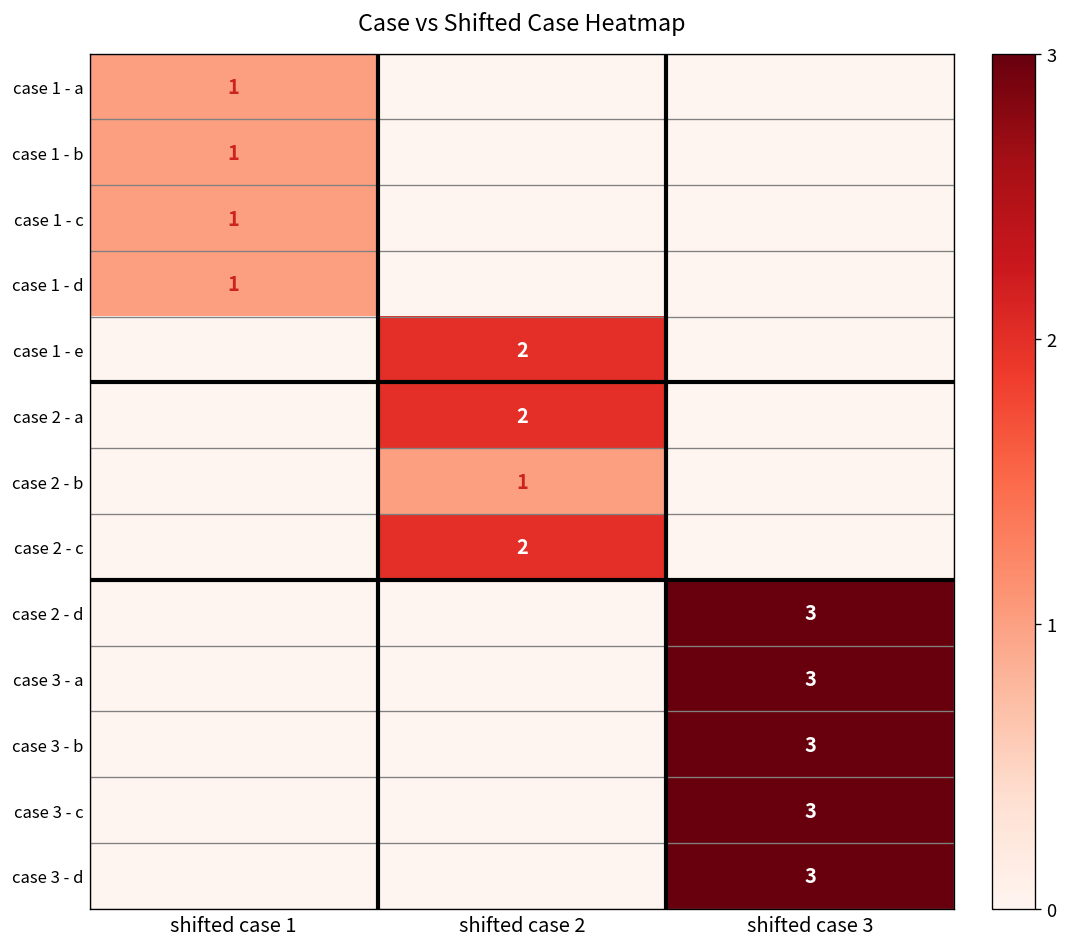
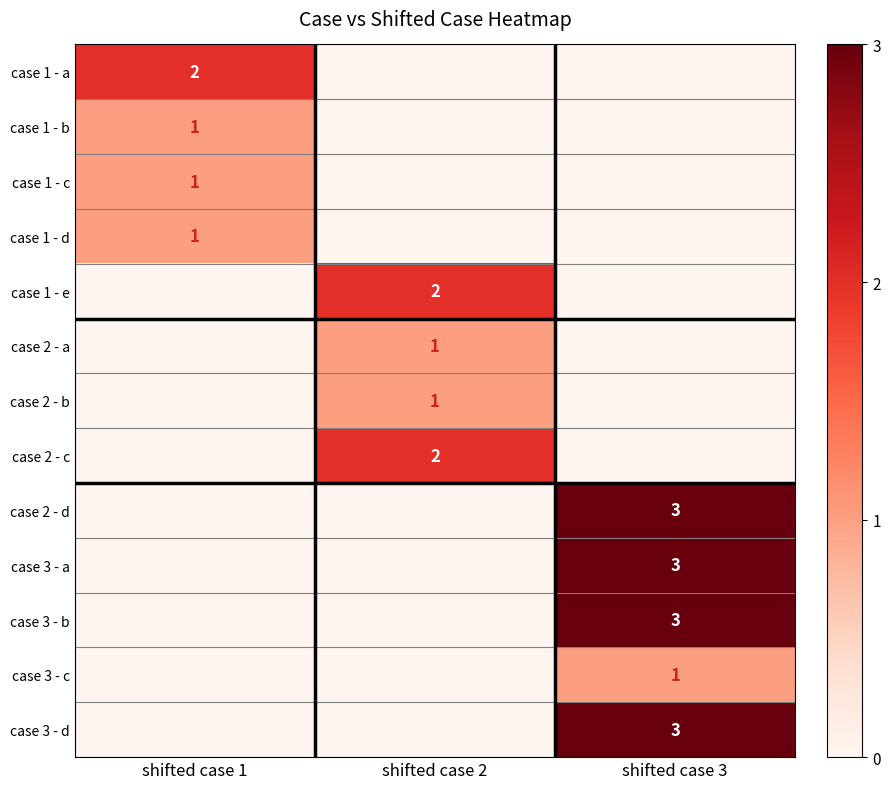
  {
    "case 1 - a": {
-     "shifted case 1": 1
+     "shifted case 1": 2
    },
    "case 1 - b": {
      "shifted case 1": 1
    },
    "case 1 - c": {
      "shifted case 1": 1
    },
    "case 1 - d": {
      "shifted case 1": 1
    },
    "case 1 - e": {
      "shifted case 2": 2
    },
    "case 2 - a": {
-     "shifted case 2": 2
+     "shifted case 2": 1
    },
    "case 2 - b": {
      "shifted case 2": 1
    },
    "case 2 - c": {
      "shifted case 2": 2
    },
    "case 2 - d": {
      "shifted case 3": 3
    },
    "case 3 - a": {
      "shifted case 3": 3
    },
    "case 3 - b": {
      "shifted case 3": 3
    },
    "case 3 - c": {
-     "shifted case 3": 3
+     "shifted case 3": 1
    },
    "case 3 - d": {
      "shifted case 3": 3
    }
  }
